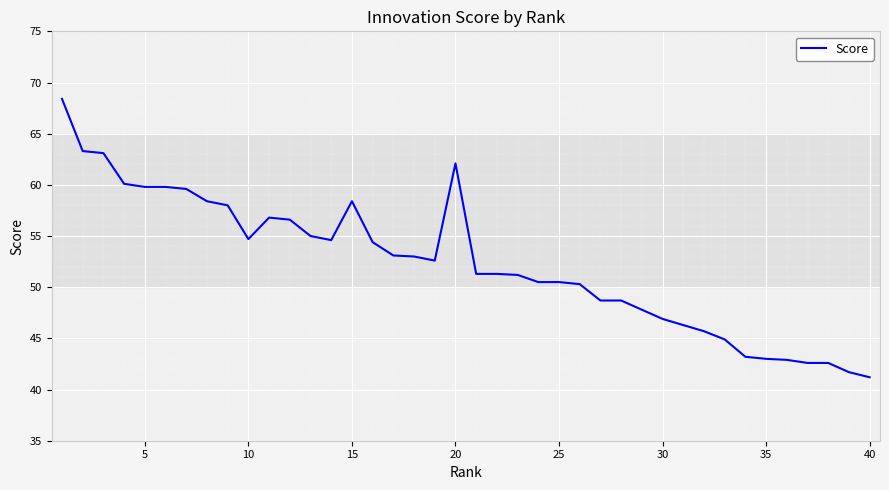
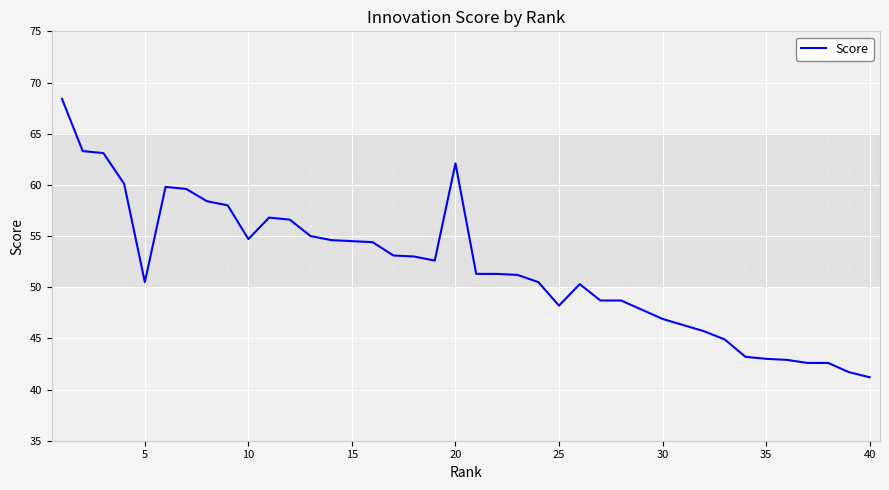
  {
-   "5": 59.8,
+   "5": 50.5,
    "10": 54.7,
-   "15": 58.4,
+   "15": 54.5,
    "20": 62.1,
-   "25": 50.5,
+   "25": 48.2,
    "30": 46.9,
    "35": 43.0,
    "40": 41.2
  }
